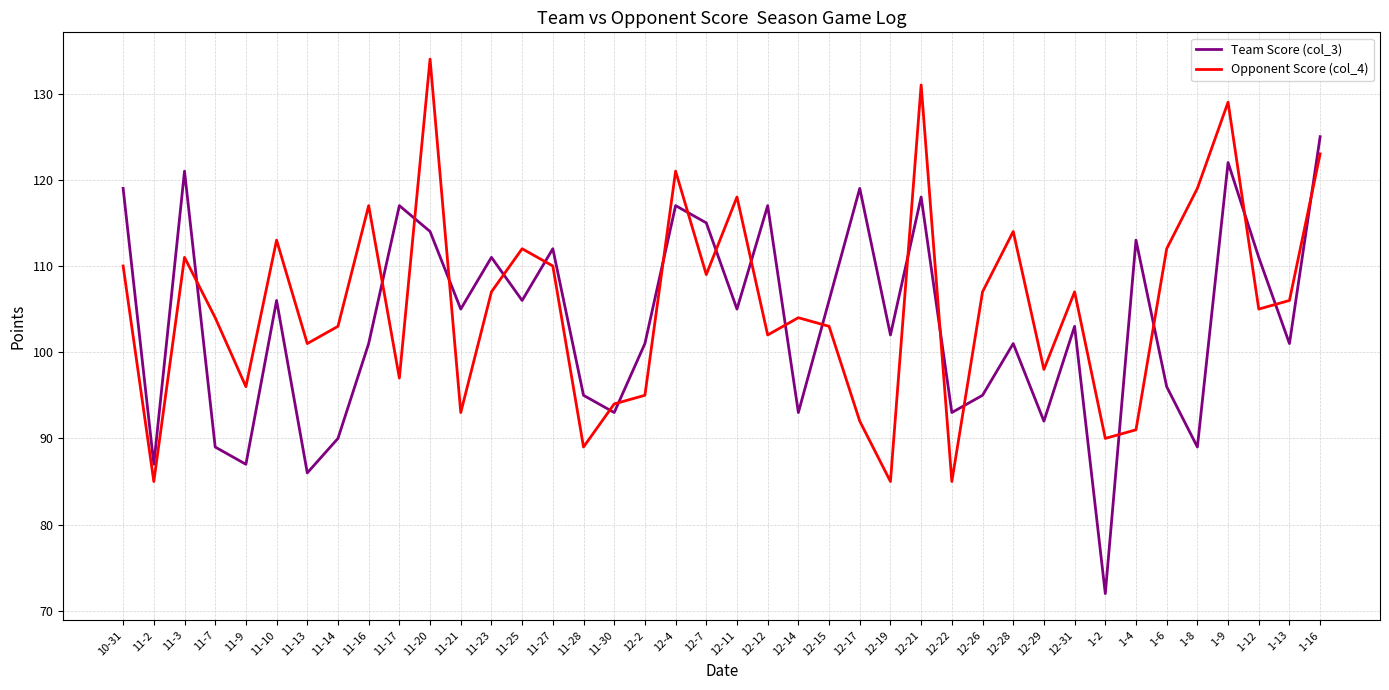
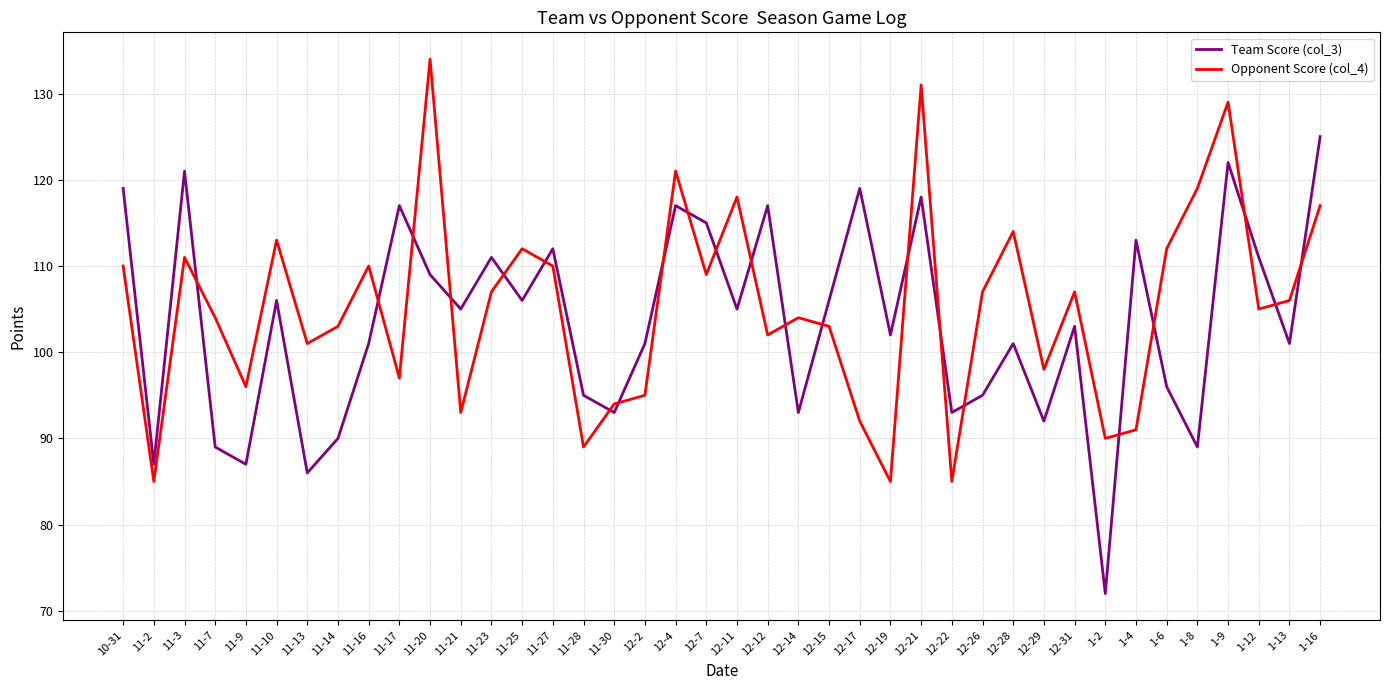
  {
    "Team Score (col_3)": {
      "10-31": 119,
      "11-2": 87,
      "11-3": 121,
      "11-7": 89,
      "11-9": 87,
      "11-10": 106,
      "11-13": 86,
      "11-14": 90,
      "11-16": 101,
      "11-17": 117,
-     "11-20": 114,
+     "11-20": 109,
      "11-21": 105,
      "11-23": 111,
      "11-25": 106,
      "11-27": 112,
      "11-28": 95,
      "11-30": 93,
      "12-2": 101,
      "12-4": 117,
      "12-7": 115,
      "12-11": 105,
      "12-12": 117,
      "12-14": 93,
      "12-15": 106,
      "12-17": 119,
      "12-19": 102,
      "12-21": 118,
      "12-22": 93,
      "12-26": 95,
      "12-28": 101,
      "12-29": 92,
      "12-31": 103,
      "1-2": 72,
      "1-4": 113,
      "1-6": 96,
      "1-8": 89,
      "1-9": 122,
      "1-12": 111,
      "1-13": 101,
      "1-16": 125
    },
    "Opponent Score (col_4)": {
      "10-31": 110,
      "11-2": 85,
      "11-3": 111,
      "11-7": 104,
      "11-9": 96,
      "11-10": 113,
      "11-13": 101,
      "11-14": 103,
-     "11-16": 117,
+     "11-16": 110,
      "11-17": 97,
      "11-20": 134,
      "11-21": 93,
      "11-23": 107,
      "11-25": 112,
      "11-27": 110,
      "11-28": 89,
      "11-30": 94,
      "12-2": 95,
      "12-4": 121,
      "12-7": 109,
      "12-11": 118,
      "12-12": 102,
      "12-14": 104,
      "12-15": 103,
      "12-17": 92,
      "12-19": 85,
      "12-21": 131,
      "12-22": 85,
      "12-26": 107,
      "12-28": 114,
      "12-29": 98,
      "12-31": 107,
      "1-2": 90,
      "1-4": 91,
      "1-6": 112,
      "1-8": 119,
      "1-9": 129,
      "1-12": 105,
      "1-13": 106,
-     "1-16": 123
+     "1-16": 117
    }
  }
